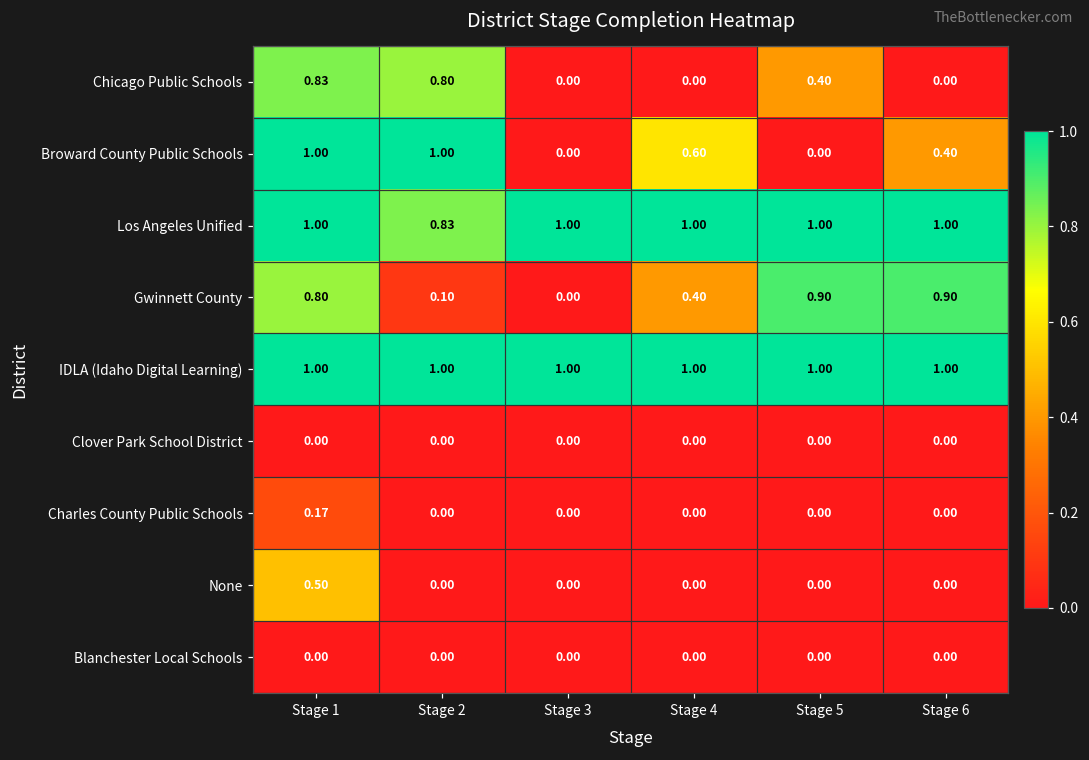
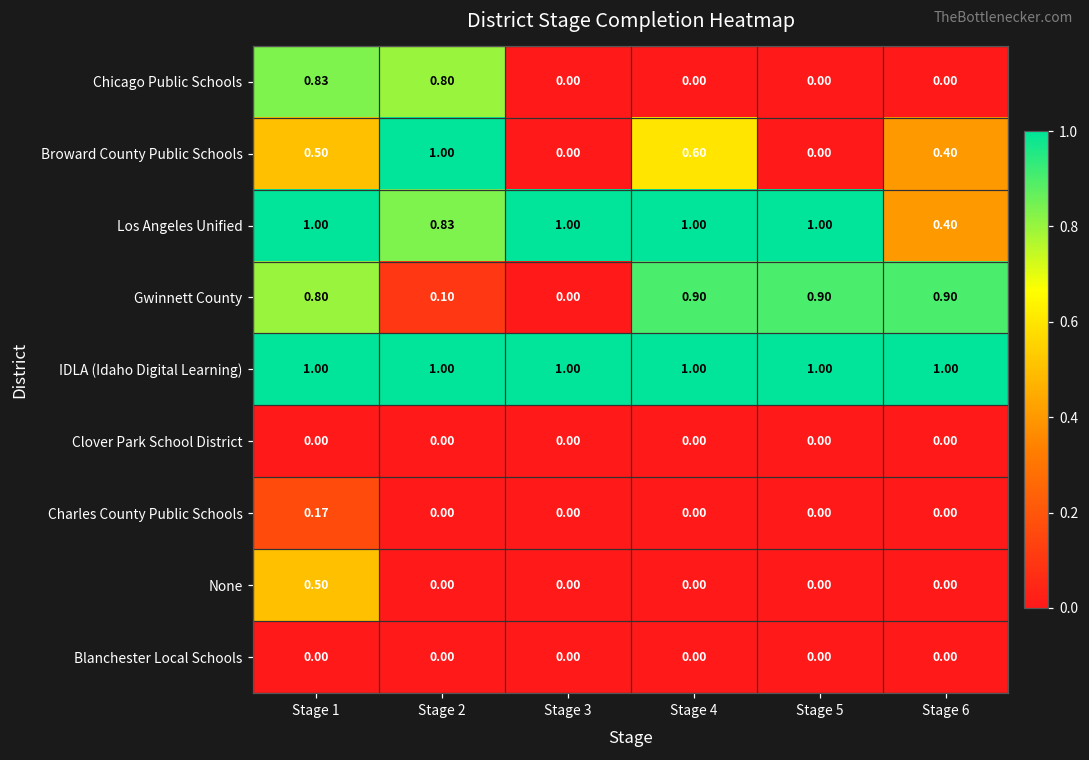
  {
    "Chicago Public Schools": {
      "Stage 1": 0.83,
      "Stage 2": 0.80,
      "Stage 3": 0.00,
      "Stage 4": 0.00,
-     "Stage 5": 0.40,
+     "Stage 5": 0.00,
      "Stage 6": 0.00
    },
    "Broward County Public Schools": {
-     "Stage 1": 1.00,
+     "Stage 1": 0.50,
      "Stage 2": 1.00,
      "Stage 3": 0.00,
      "Stage 4": 0.60,
      "Stage 5": 0.00,
      "Stage 6": 0.40
    },
    "Los Angeles Unified": {
      "Stage 1": 1.00,
      "Stage 2": 0.83,
      "Stage 3": 1.00,
      "Stage 4": 1.00,
      "Stage 5": 1.00,
-     "Stage 6": 1.00
+     "Stage 6": 0.40
    },
    "Gwinnett County": {
      "Stage 1": 0.80,
      "Stage 2": 0.10,
      "Stage 3": 0.00,
-     "Stage 4": 0.40,
+     "Stage 4": 0.90,
      "Stage 5": 0.90,
      "Stage 6": 0.90
    },
    "IDLA (Idaho Digital Learning)": {
      "Stage 1": 1.00,
      "Stage 2": 1.00,
      "Stage 3": 1.00,
      "Stage 4": 1.00,
      "Stage 5": 1.00,
      "Stage 6": 1.00
    },
    "Clover Park School District": {
      "Stage 1": 0.00,
      "Stage 2": 0.00,
      "Stage 3": 0.00,
      "Stage 4": 0.00,
      "Stage 5": 0.00,
      "Stage 6": 0.00
    },
    "Charles County Public Schools": {
      "Stage 1": 0.17,
      "Stage 2": 0.00,
      "Stage 3": 0.00,
      "Stage 4": 0.00,
      "Stage 5": 0.00,
      "Stage 6": 0.00
    },
    "None": {
      "Stage 1": 0.50,
      "Stage 2": 0.00,
      "Stage 3": 0.00,
      "Stage 4": 0.00,
      "Stage 5": 0.00,
      "Stage 6": 0.00
    },
    "Blanchester Local Schools": {
      "Stage 1": 0.00,
      "Stage 2": 0.00,
      "Stage 3": 0.00,
      "Stage 4": 0.00,
      "Stage 5": 0.00,
      "Stage 6": 0.00
    }
  }
